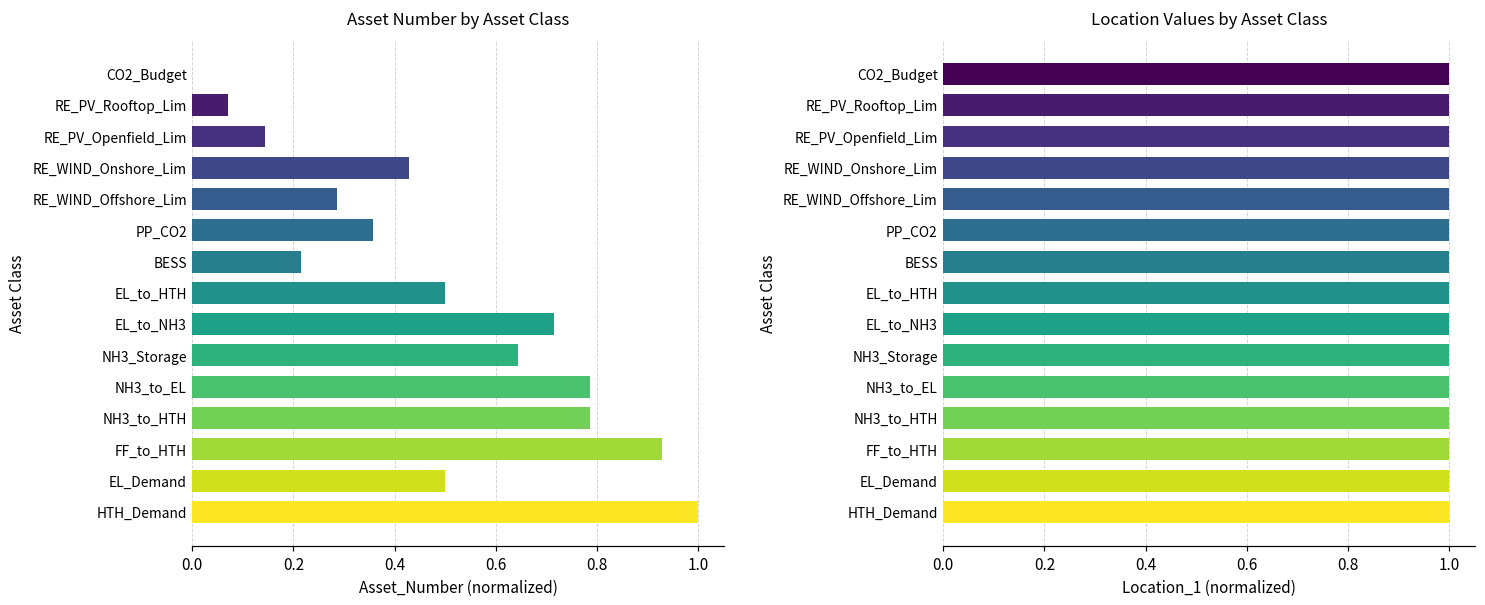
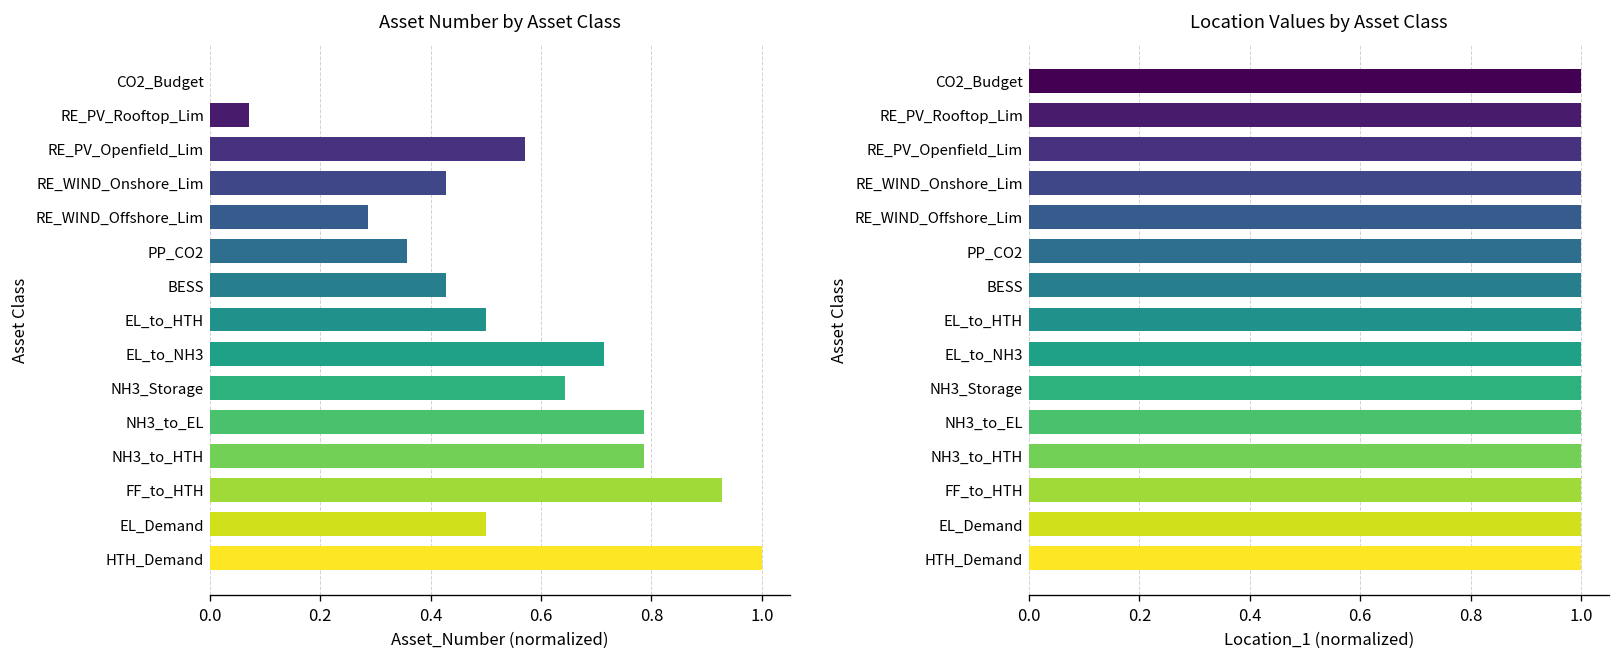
  {
    "Asset Number by Asset Class": {
      "CO2_Budget": 0.00,
      "RE_PV_Rooftop_Lim": 0.07,
-     "RE_PV_Openfield_Lim": 0.14,
+     "RE_PV_Openfield_Lim": 0.57,
      "RE_WIND_Onshore_Lim": 0.43,
      "RE_WIND_Offshore_Lim": 0.29,
      "PP_CO2": 0.36,
-     "BESS": 0.21,
+     "BESS": 0.43,
      "EL_to_HTH": 0.50,
      "EL_to_NH3": 0.71,
      "NH3_Storage": 0.64,
      "NH3_to_EL": 0.79,
      "NH3_to_HTH": 0.79,
      "FF_to_HTH": 0.93,
      "EL_Demand": 0.50,
      "HTH_Demand": 1.00
    },
    "Location Values by Asset Class": {
      "CO2_Budget": 1.00,
      "RE_PV_Rooftop_Lim": 1.00,
      "RE_PV_Openfield_Lim": 1.00,
      "RE_WIND_Onshore_Lim": 1.00,
      "RE_WIND_Offshore_Lim": 1.00,
      "PP_CO2": 1.00,
      "BESS": 1.00,
      "EL_to_HTH": 1.00,
      "EL_to_NH3": 1.00,
      "NH3_Storage": 1.00,
      "NH3_to_EL": 1.00,
      "NH3_to_HTH": 1.00,
      "FF_to_HTH": 1.00,
      "EL_Demand": 1.00,
      "HTH_Demand": 1.00
    }
  }
